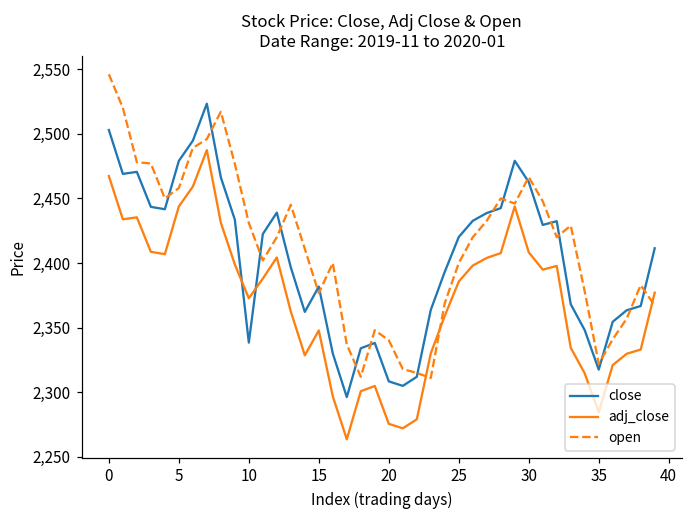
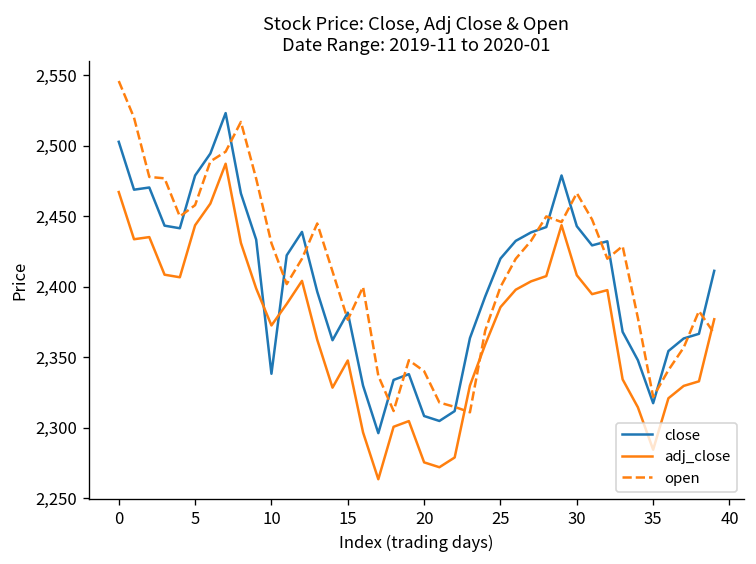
  {
    "close": {
      "0": "2,503",
      "5": "2,479",
      "10": "2,338",
      "15": "2,382",
      "20": "2,308",
      "25": "2,420",
-     "30": "2,463",
+     "30": "2,443",
      "35": "2,318"
    }
  }
